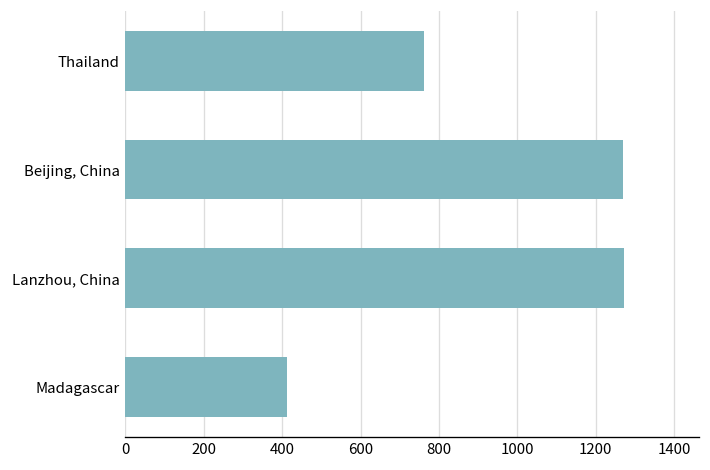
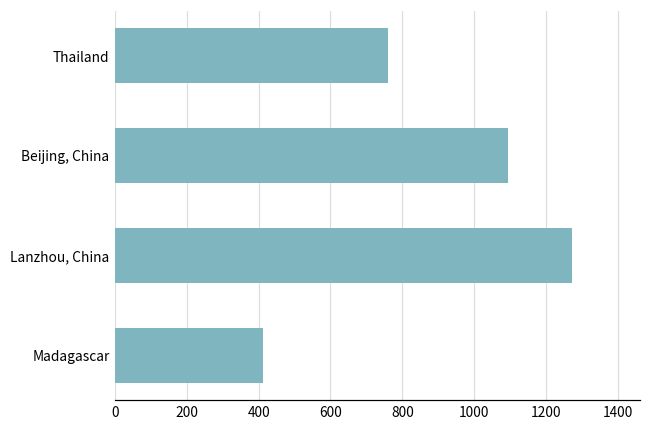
  {
    "Thailand": 760,
-   "Beijing, China": 1270,
+   "Beijing, China": 1100,
    "Lanzhou, China": 1270,
    "Madagascar": 410
  }
